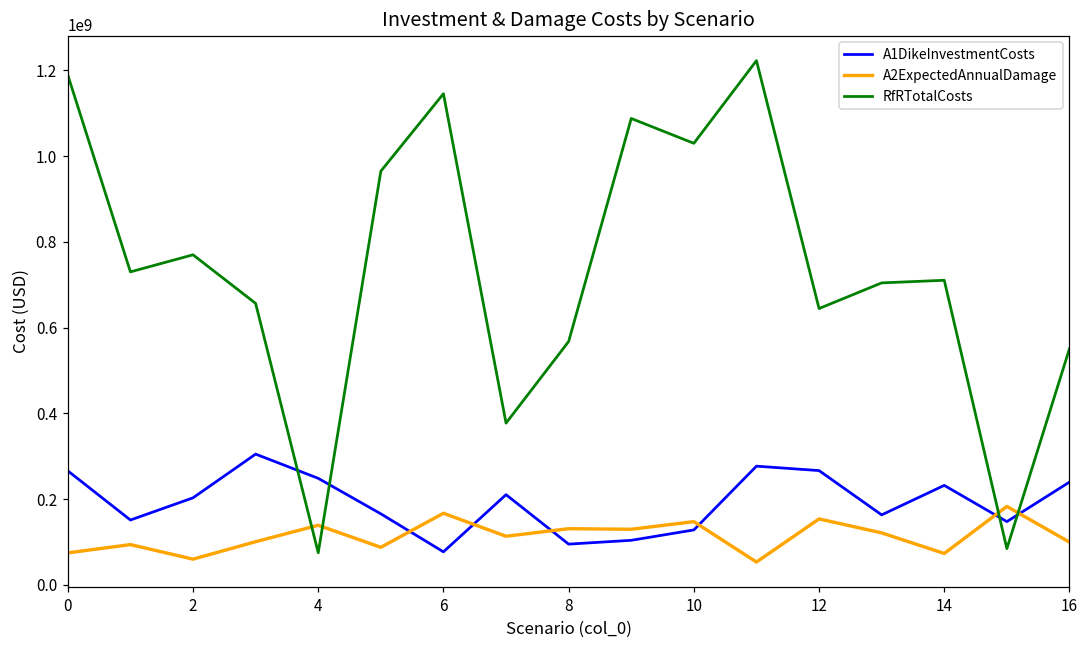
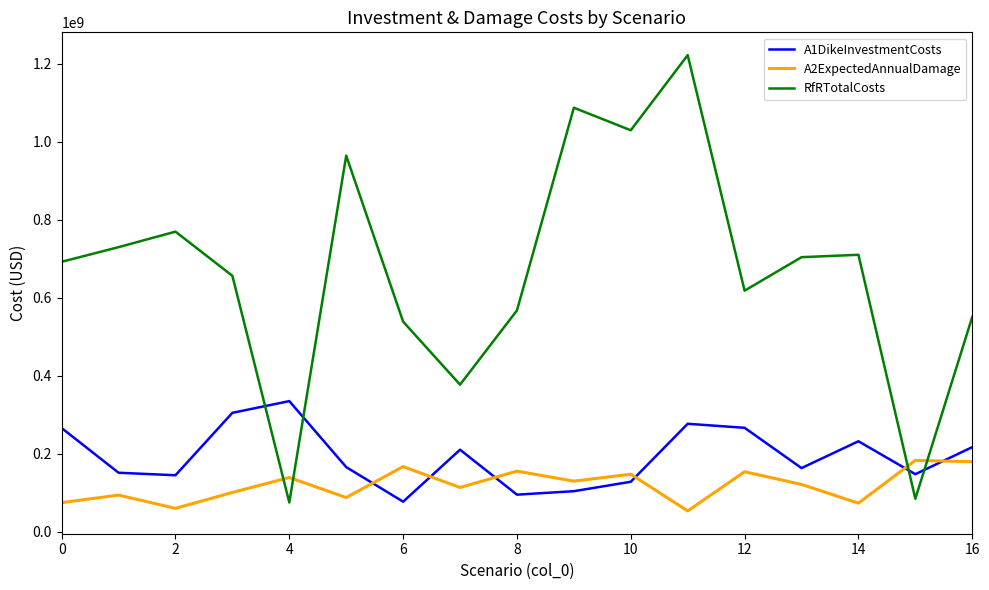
  {
    "A1DikeInvestmentCosts": {
      "0": 270000000,
-     "2": 200000000,
-     "4": 250000000,
+     "2": 140000000,
+     "4": 340000000,
      "6": 80000000,
      "8": 100000000,
      "10": 130000000,
      "12": 270000000,
      "14": 230000000,
-     "16": 240000000
+     "16": 220000000
    },
    "A2ExpectedAnnualDamage": {
      "0": 70000000,
      "2": 60000000,
      "4": 140000000,
      "6": 170000000,
-     "8": 130000000,
+     "8": 160000000,
      "10": 150000000,
      "12": 150000000,
      "14": 70000000,
-     "16": 100000000
+     "16": 180000000
    },
    "RfRTotalCosts": {
-     "0": 1190000000,
+     "0": 690000000,
      "2": 770000000,
      "4": 80000000,
-     "6": 1150000000,
+     "6": 540000000,
      "8": 570000000,
      "10": 1030000000,
-     "12": 640000000,
+     "12": 620000000,
      "14": 710000000,
      "16": 550000000
    }
  }
